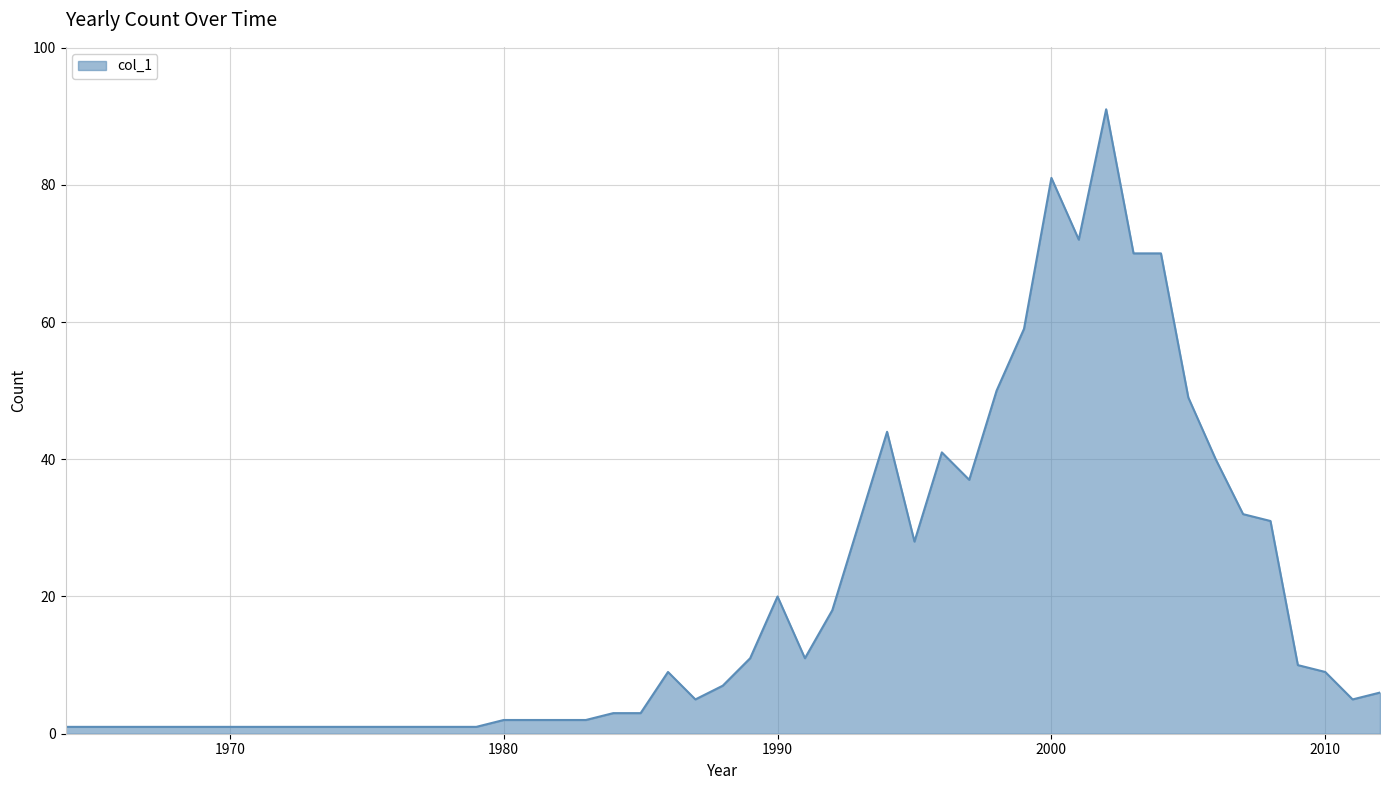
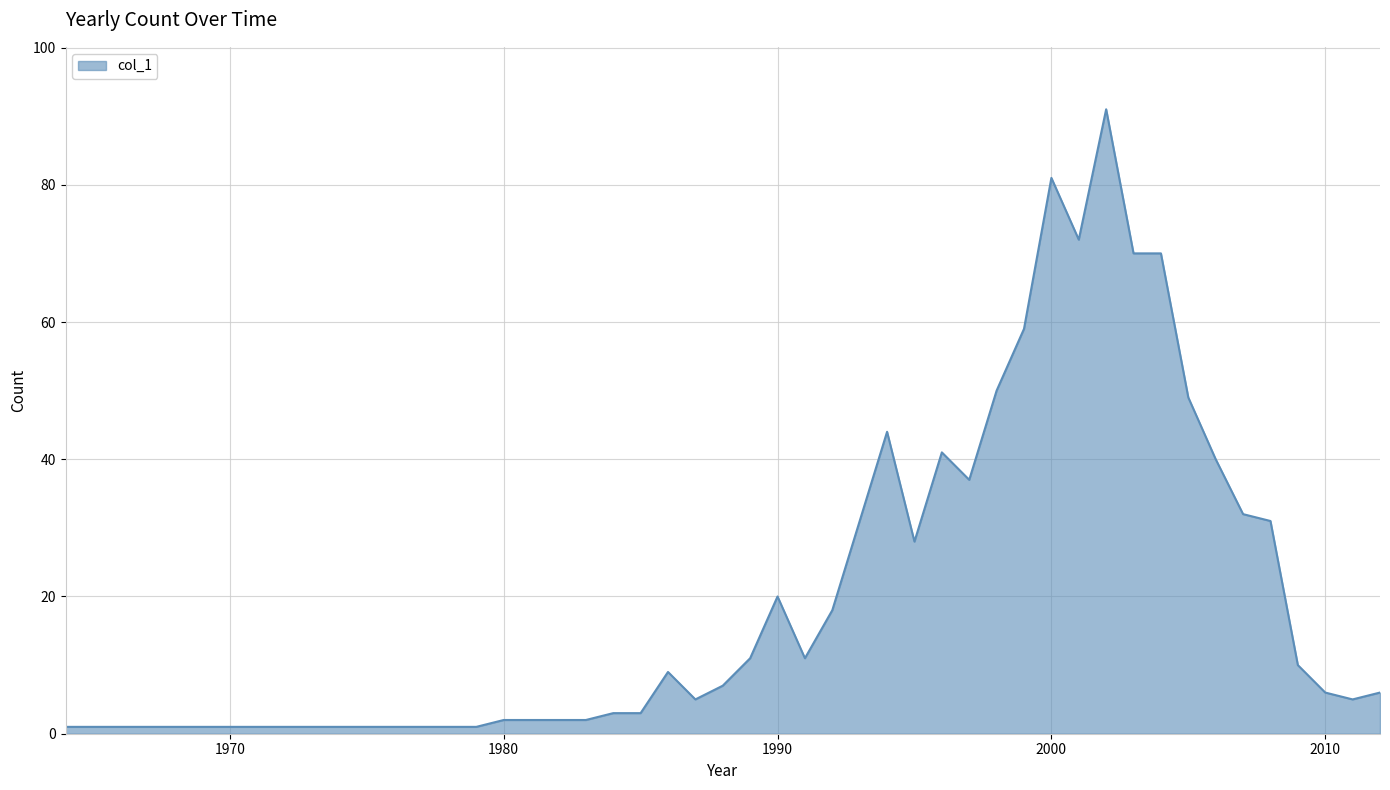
  {
    "1980": 2,
    "1990": 20,
    "2000": 81,
-   "2010": 9
+   "2010": 6
  }
